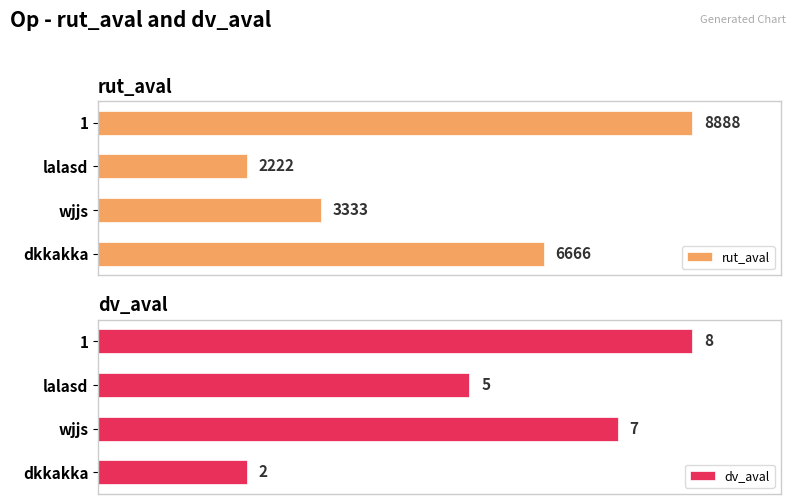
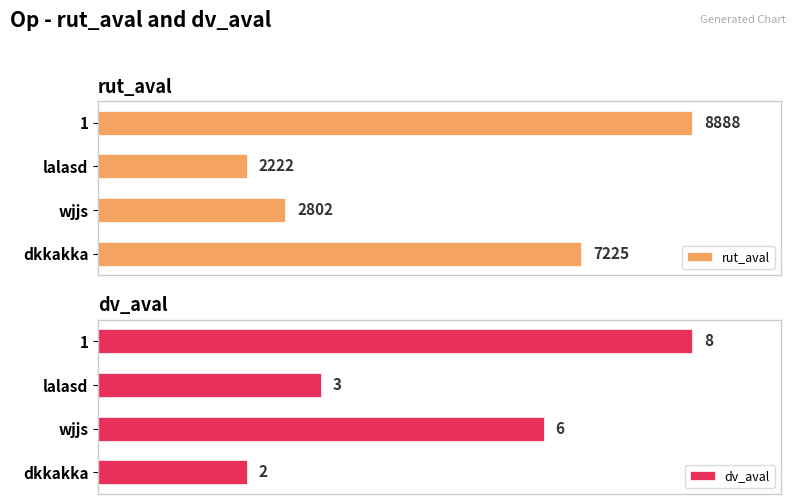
  {
    "rut_aval": {
-     "wjjs": 3333,
-     "dkkakka": 6666
+     "wjjs": 2802,
+     "dkkakka": 7225
    },
    "dv_aval": {
-     "lalasd": 5,
-     "wjjs": 7
+     "lalasd": 3,
+     "wjjs": 6
    }
  }
